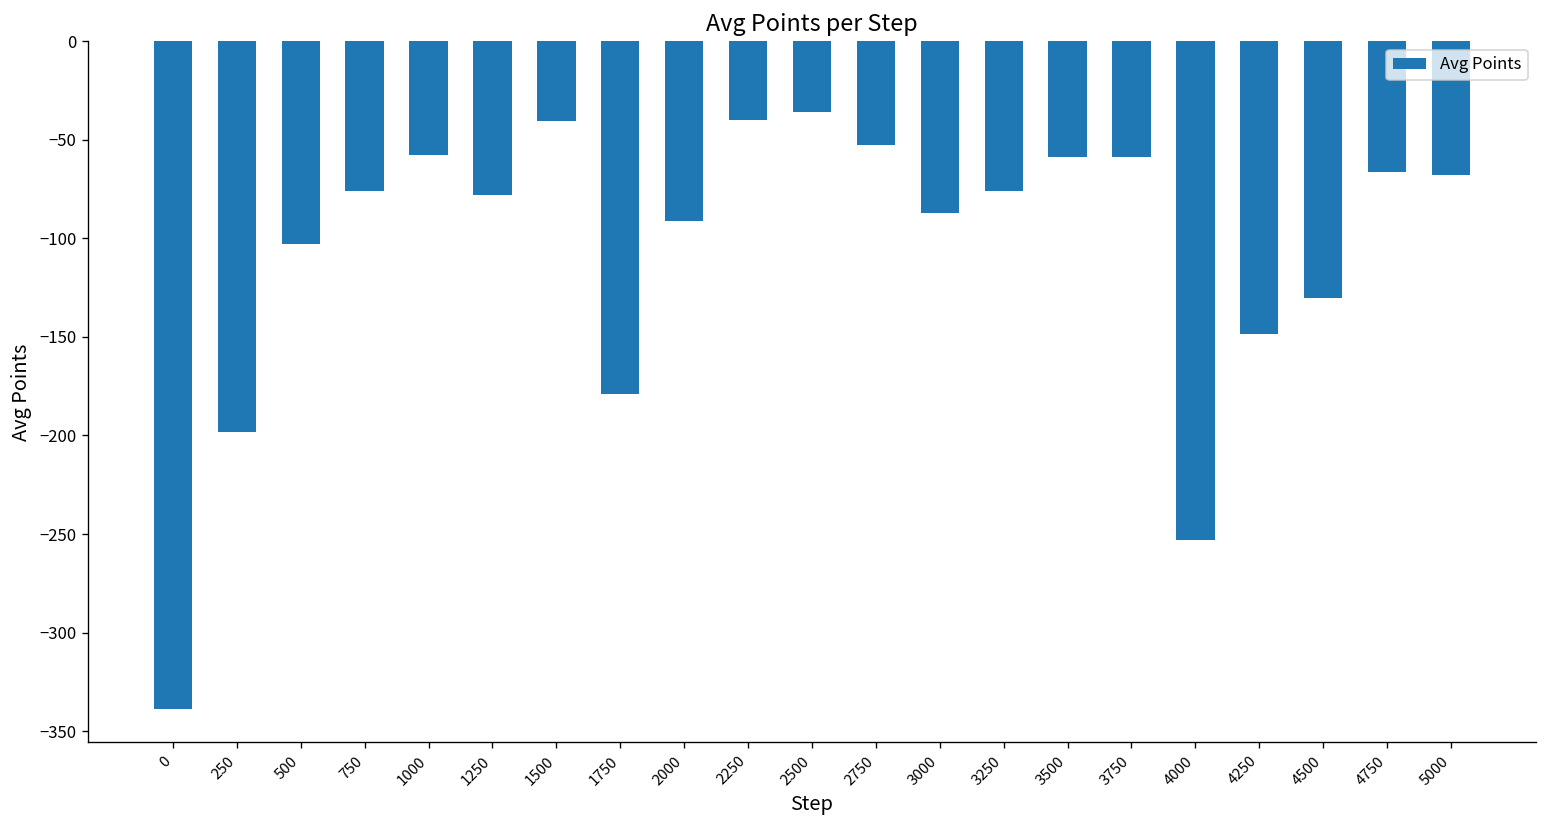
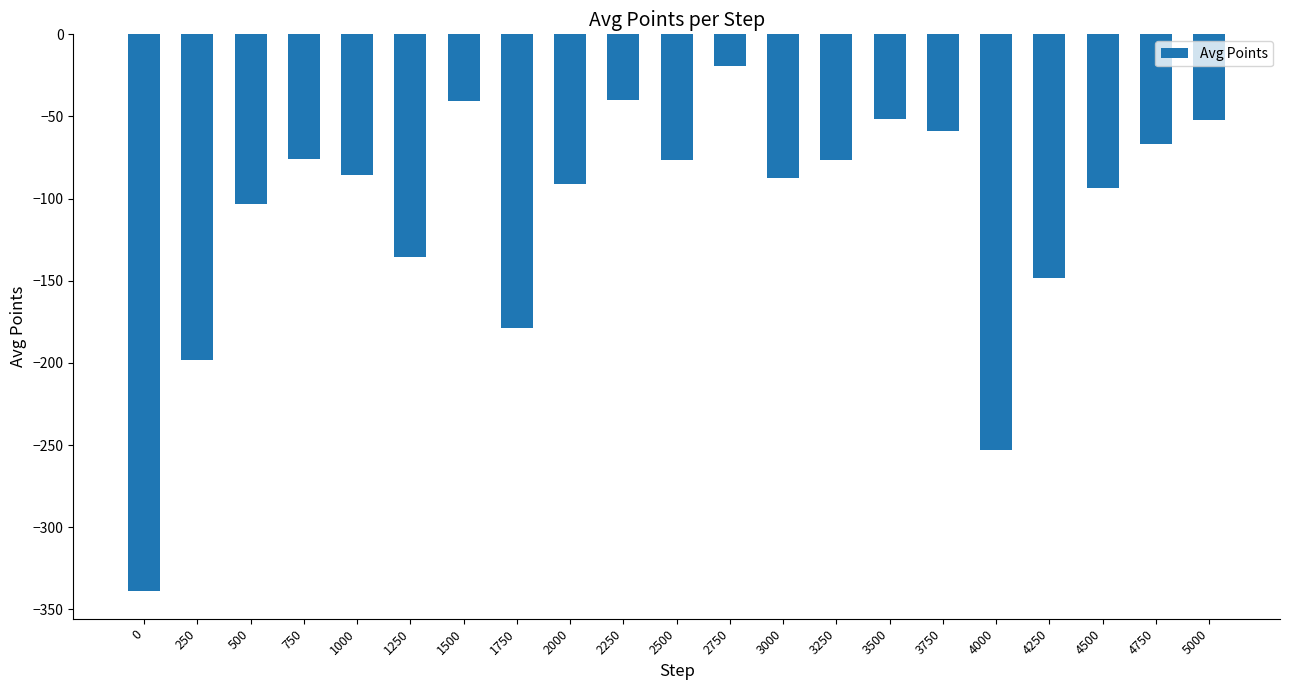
  {
    "0": -339,
    "250": -198,
    "500": -103,
    "750": -76,
-   "1000": -58,
-   "1250": -78,
+   "1000": -86,
+   "1250": -136,
    "1500": -41,
    "1750": -179,
    "2000": -91,
    "2250": -40,
-   "2500": -36,
-   "2750": -53,
+   "2500": -76,
+   "2750": -20,
    "3000": -87,
    "3250": -76,
-   "3500": -59,
+   "3500": -51,
    "3750": -59,
    "4000": -253,
    "4250": -148,
-   "4500": -130,
+   "4500": -93,
    "4750": -67,
-   "5000": -68
+   "5000": -52
  }
